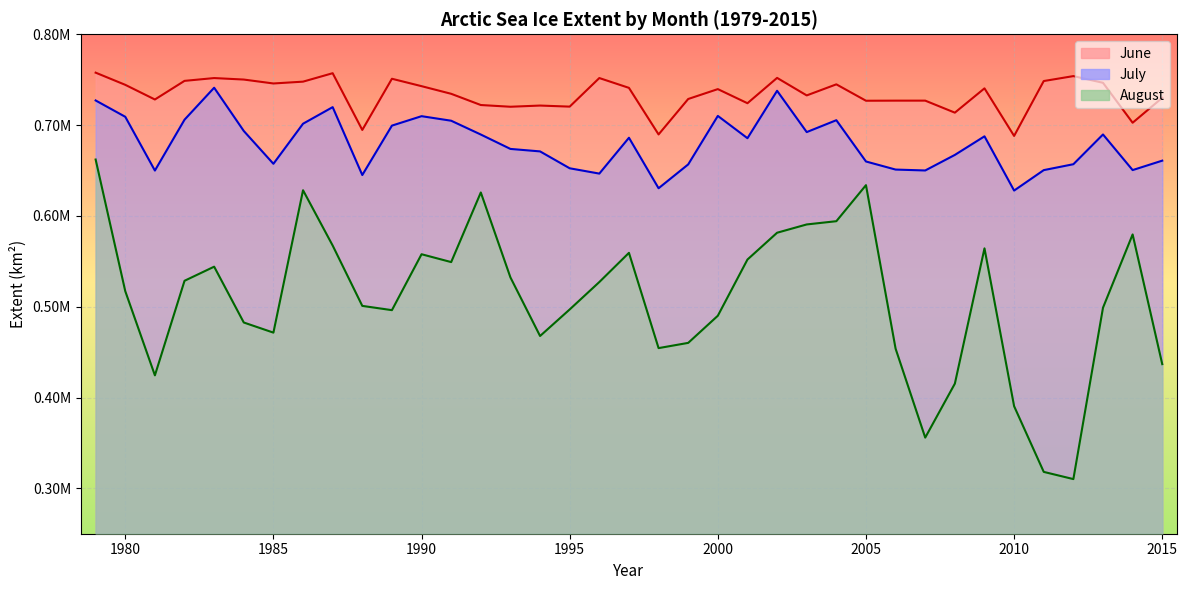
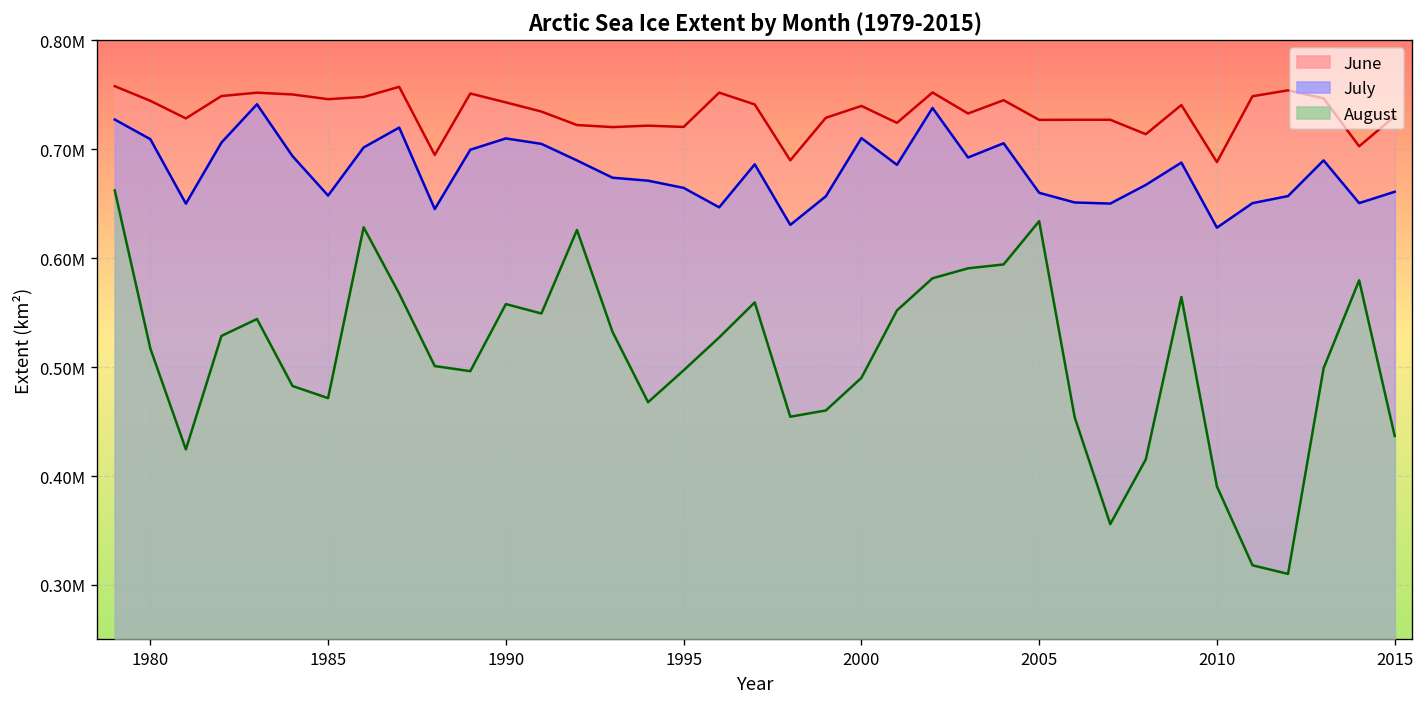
  {
    "June": {
      "1980": 740000,
      "1985": 750000,
      "1990": 740000,
      "1995": 720000,
      "2000": 740000,
      "2005": 730000,
      "2010": 690000
    },
    "July": {
      "1980": 710000,
      "1985": 660000,
      "1990": 710000,
-     "1995": 650000,
+     "1995": 660000,
      "2000": 710000,
      "2005": 660000,
      "2010": 630000,
      "2015": 660000
    },
    "August": {
      "1980": 520000,
      "1985": 470000,
      "1990": 560000,
      "1995": 500000,
      "2000": 490000,
      "2005": 630000,
      "2010": 390000,
      "2015": 440000
    }
  }
